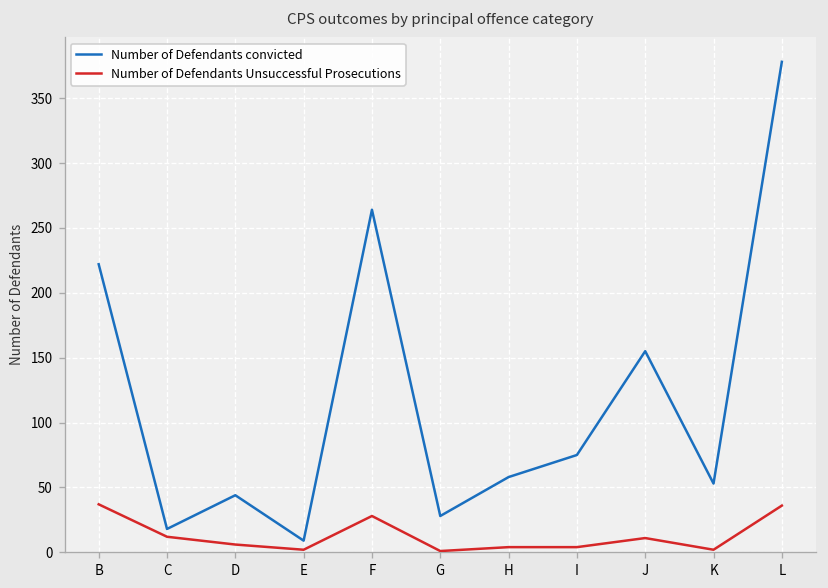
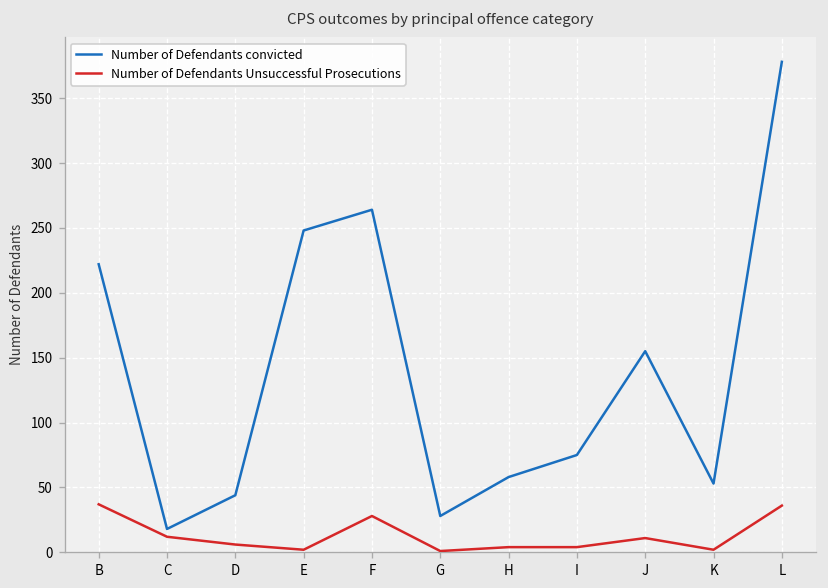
  {
    "Number of Defendants convicted": {
      "B": 222,
      "C": 18,
      "D": 44,
-     "E": 9,
+     "E": 248,
      "F": 264,
      "G": 28,
      "H": 58,
      "I": 75,
      "J": 155,
      "K": 53,
      "L": 378
    },
    "Number of Defendants Unsuccessful Prosecutions": {
      "B": 37,
      "C": 12,
      "D": 6,
      "E": 2,
      "F": 28,
      "G": 1,
      "H": 4,
      "I": 4,
      "J": 11,
      "K": 2,
      "L": 36
    }
  }
